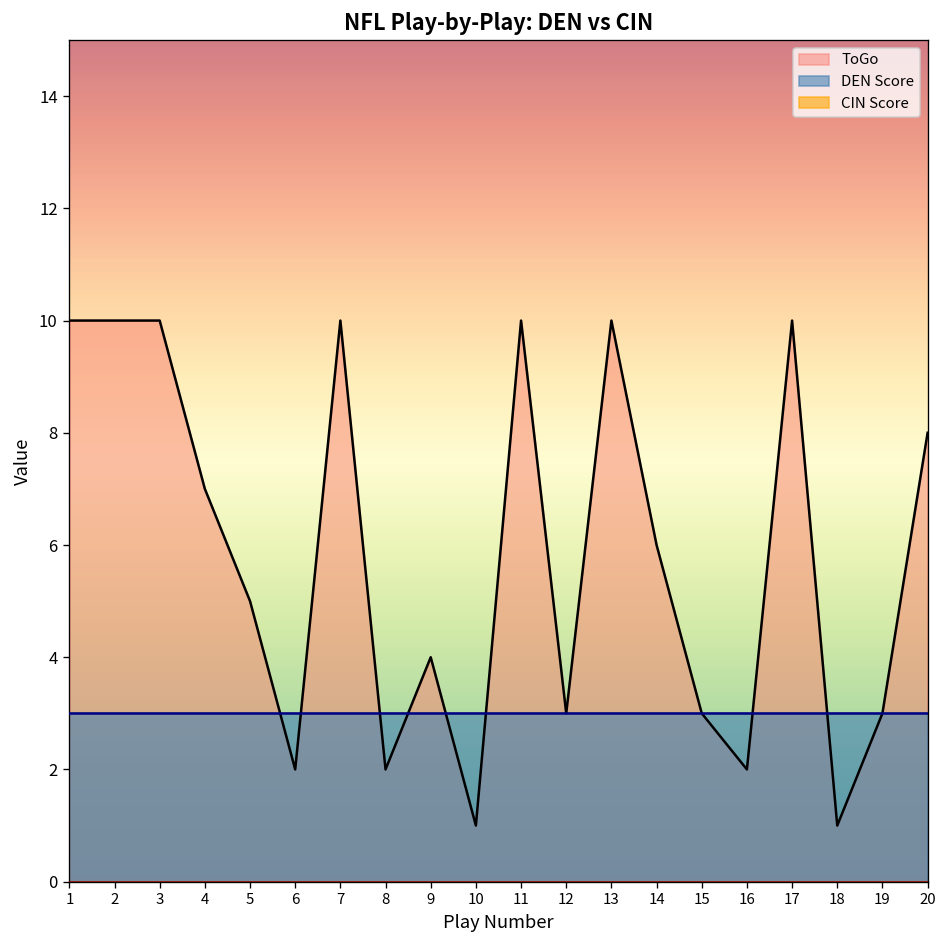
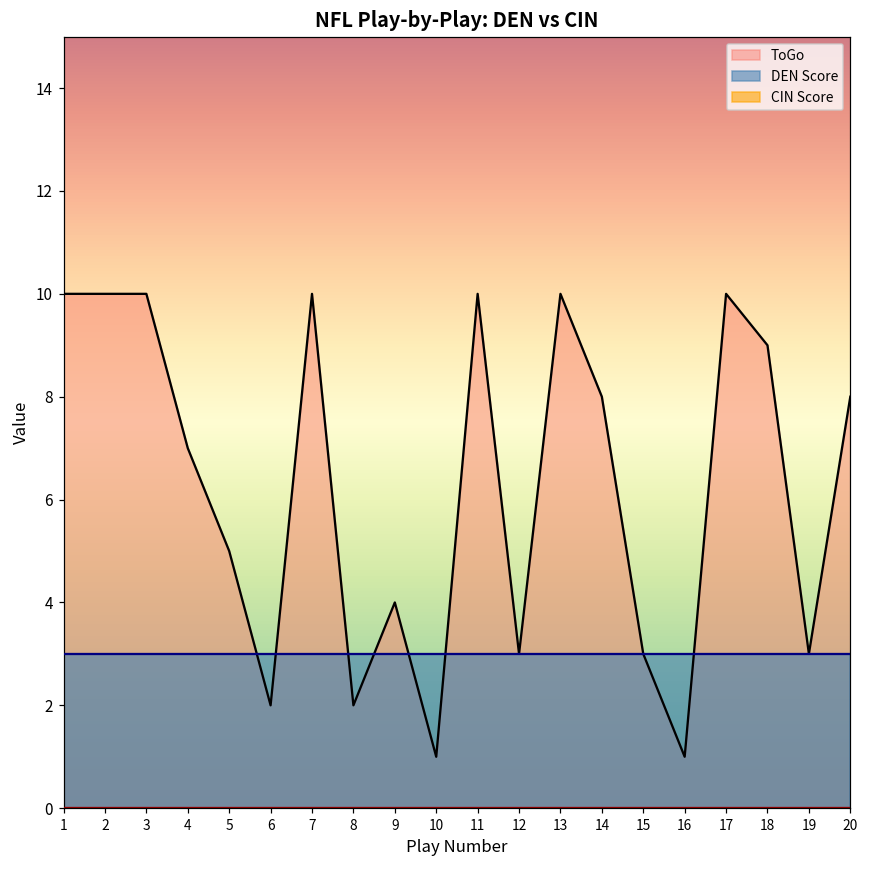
  {
    "ToGo": {
      "1": 10,
      "2": 10,
      "3": 10,
      "4": 7,
      "5": 5,
      "6": 2,
      "7": 10,
      "8": 2,
      "9": 4,
      "10": 1,
      "11": 10,
      "13": 10,
-     "14": 6,
-     "16": 2,
+     "14": 8,
+     "16": 1,
      "17": 10,
-     "18": 1,
+     "18": 9,
      "20": 8
    },
    "DEN Score": {
      "1": 3,
      "2": 3,
      "3": 3,
      "4": 3,
      "5": 3,
      "6": 3,
      "7": 3,
      "8": 3,
      "9": 3,
      "10": 3,
      "11": 3,
      "13": 3,
      "14": 3,
      "16": 3,
      "17": 3,
      "18": 3,
      "20": 3
    },
    "CIN Score": {
      "1": 0,
      "2": 0,
      "3": 0,
      "4": 0,
      "5": 0,
      "6": 0,
      "7": 0,
      "8": 0,
      "9": 0,
      "10": 0,
      "11": 0,
      "12": 0,
      "13": 0,
      "14": 0,
      "15": 0,
      "16": 0,
      "17": 0,
      "18": 0,
      "19": 0,
      "20": 0
    }
  }
